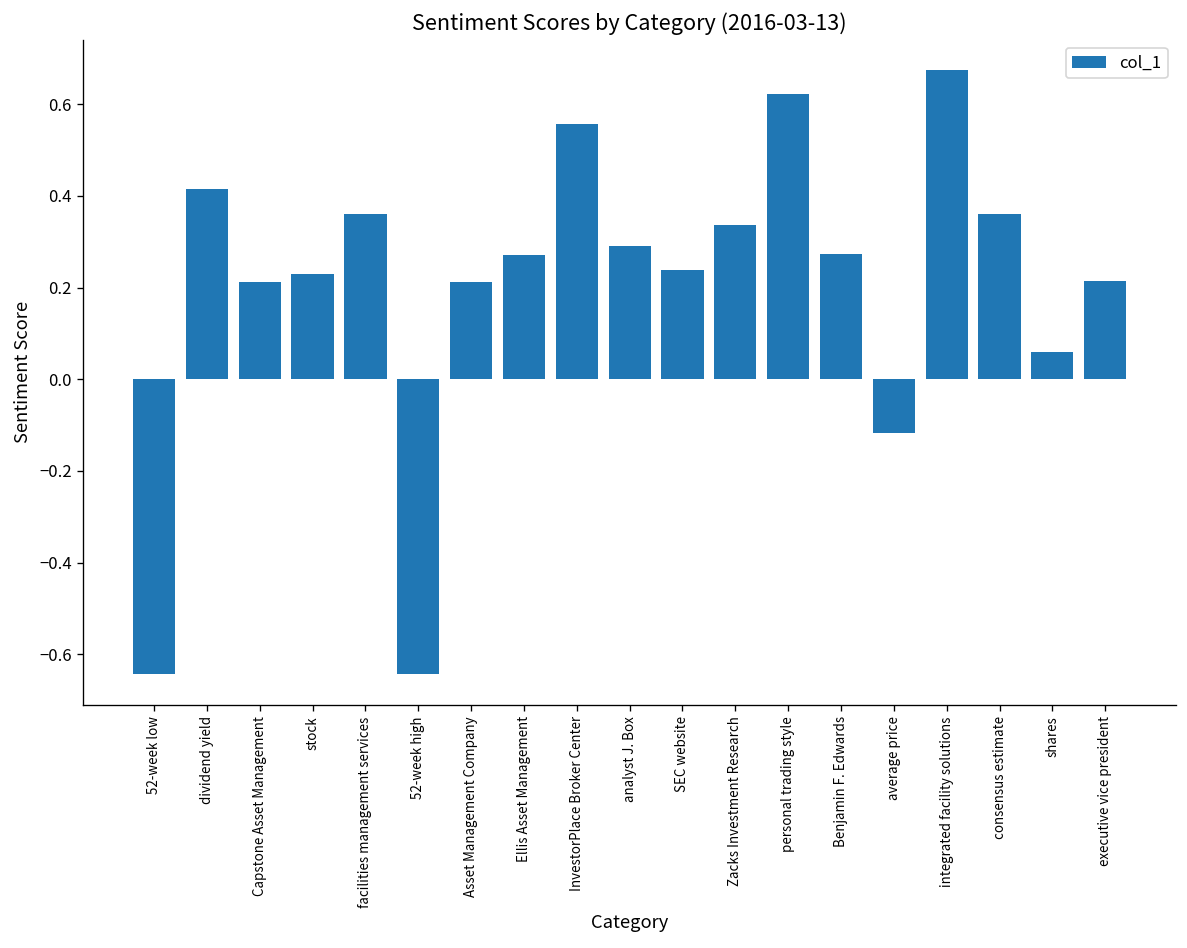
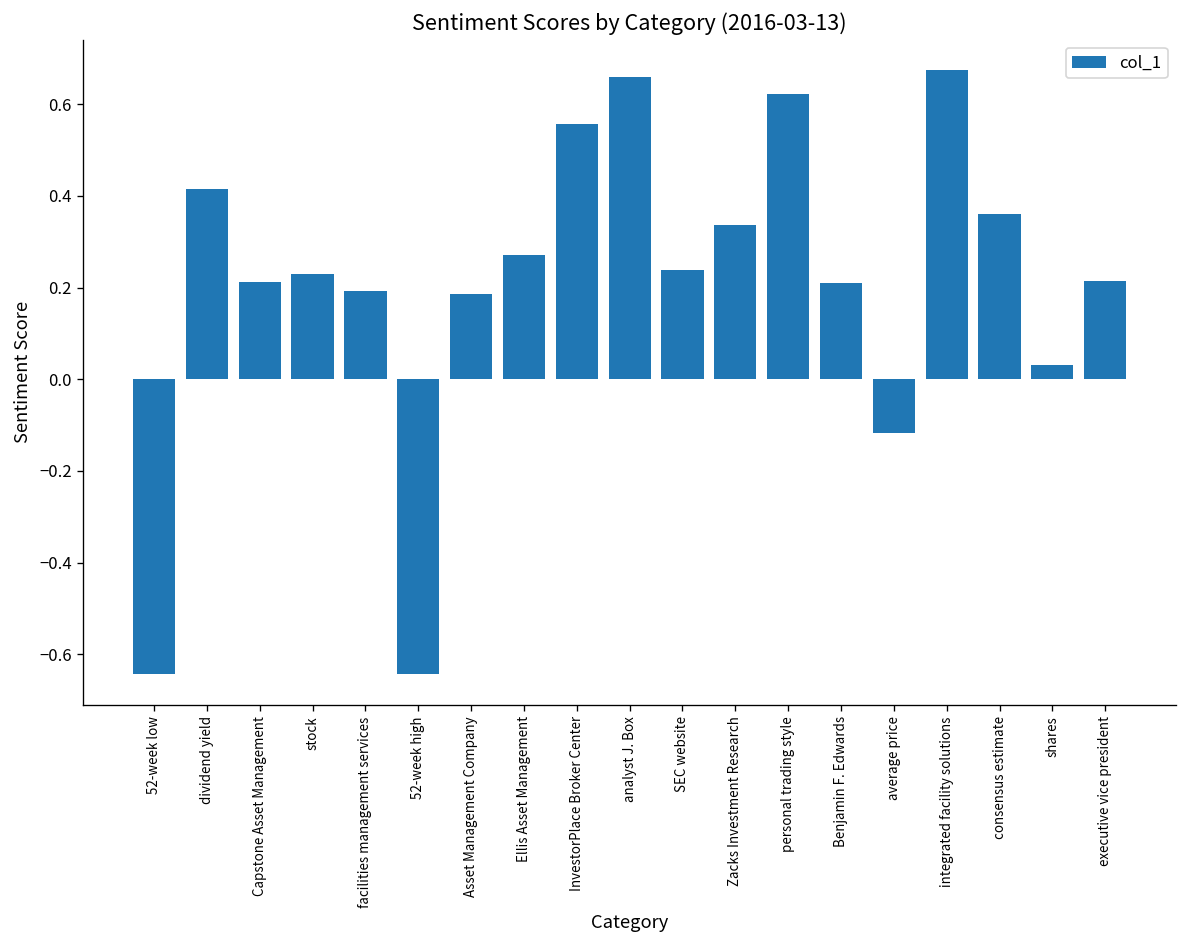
  {
    "52-week low": -0.64,
    "dividend yield": 0.42,
    "Capstone Asset Management": 0.21,
    "stock": 0.23,
-   "facilities management services": 0.36,
+   "facilities management services": 0.19,
    "52-week high": -0.64,
-   "Asset Management Company": 0.21,
+   "Asset Management Company": 0.19,
    "Ellis Asset Management": 0.27,
    "InvestorPlace Broker Center": 0.56,
-   "analyst J. Box": 0.29,
+   "analyst J. Box": 0.66,
    "SEC website": 0.24,
    "Zacks Investment Research": 0.34,
    "personal trading style": 0.62,
-   "Benjamin F. Edwards": 0.27,
+   "Benjamin F. Edwards": 0.21,
    "average price": -0.12,
    "integrated facility solutions": 0.67,
    "consensus estimate": 0.36,
-   "shares": 0.06,
+   "shares": 0.03,
    "executive vice president": 0.21
  }
